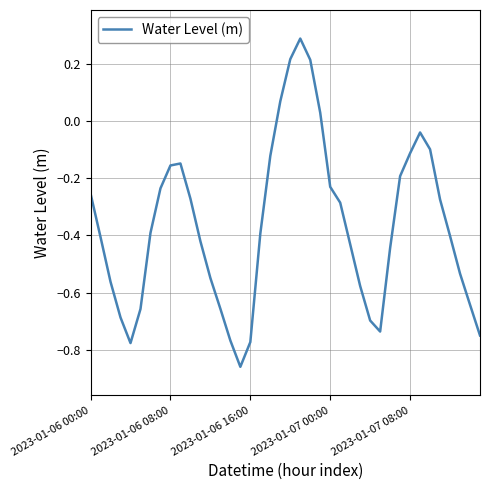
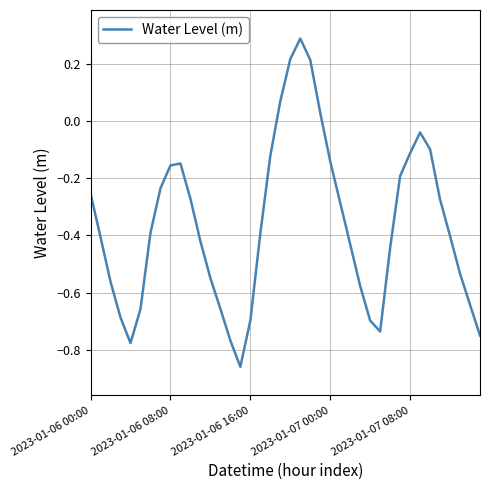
  {
    "2023-01-06 00:00": -0.25,
    "2023-01-06 08:00": -0.15,
-   "2023-01-06 16:00": -0.77,
-   "2023-01-07 00:00": -0.23,
+   "2023-01-06 16:00": -0.70,
+   "2023-01-07 00:00": -0.14,
    "2023-01-07 08:00": -0.11
  }
